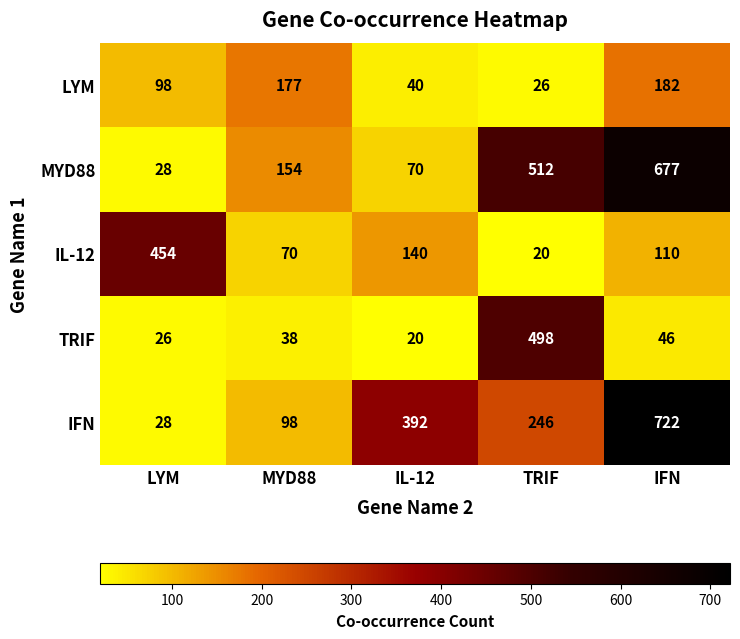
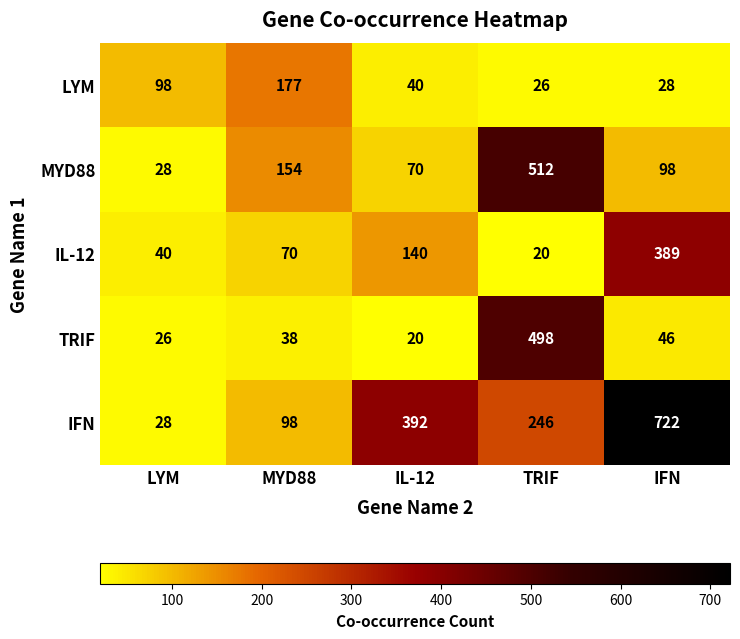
  {
    "LYM": {
      "LYM": 98,
      "MYD88": 177,
      "IL-12": 40,
      "TRIF": 26,
-     "IFN": 182
+     "IFN": 28
    },
    "MYD88": {
      "LYM": 28,
      "MYD88": 154,
      "IL-12": 70,
      "TRIF": 512,
-     "IFN": 677
+     "IFN": 98
    },
    "IL-12": {
-     "LYM": 454,
+     "LYM": 40,
      "MYD88": 70,
      "IL-12": 140,
      "TRIF": 20,
-     "IFN": 110
+     "IFN": 389
    },
    "TRIF": {
      "LYM": 26,
      "MYD88": 38,
      "IL-12": 20,
      "TRIF": 498,
      "IFN": 46
    },
    "IFN": {
      "LYM": 28,
      "MYD88": 98,
      "IL-12": 392,
      "TRIF": 246,
      "IFN": 722
    }
  }
